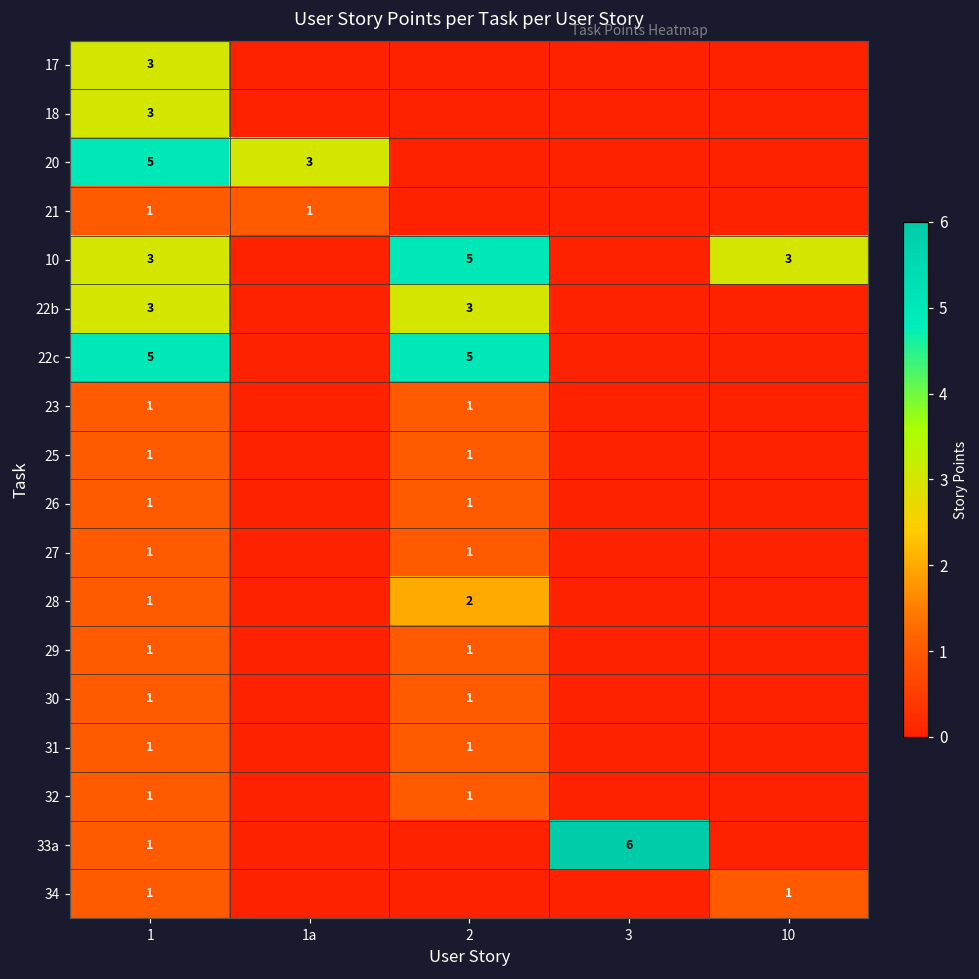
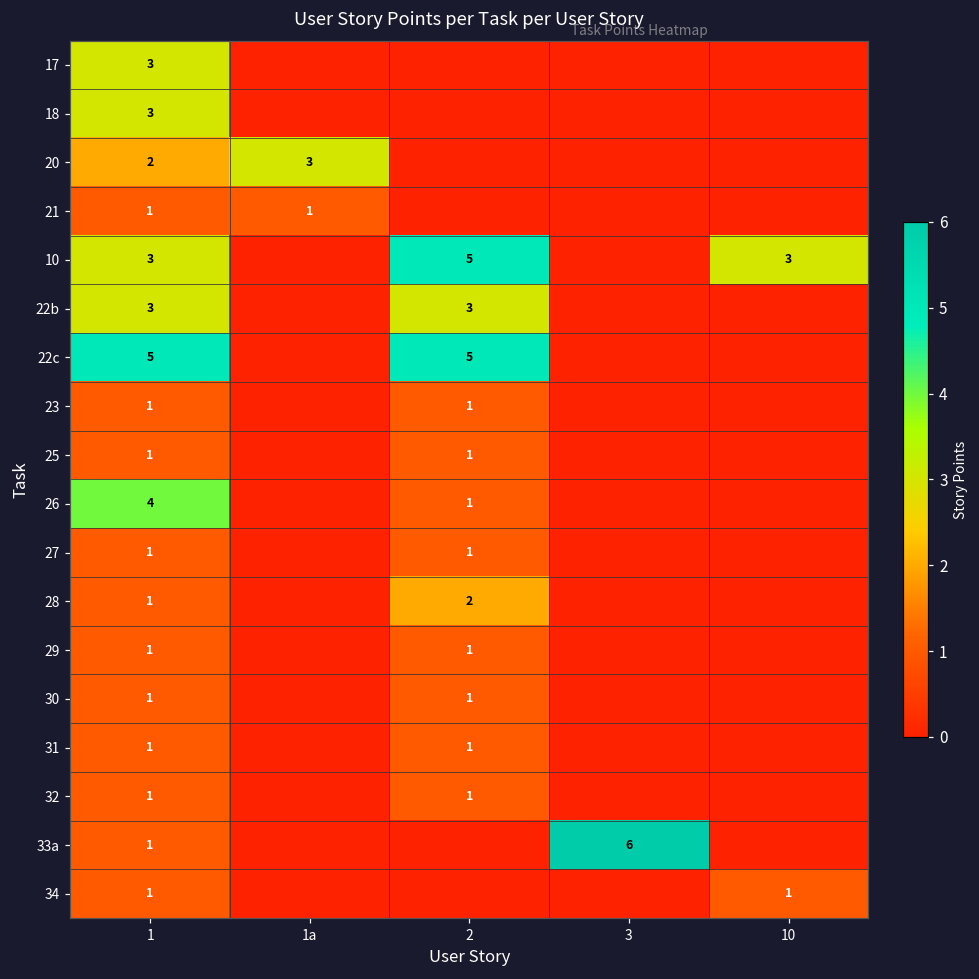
  {
    "17": {
      "1": 3
    },
    "18": {
      "1": 3
    },
    "20": {
-     "1": 5,
+     "1": 2,
      "1a": 3
    },
    "21": {
      "1": 1,
      "1a": 1
    },
    "10": {
      "1": 3,
      "2": 5,
      "10": 3
    },
    "22b": {
      "1": 3,
      "2": 3
    },
    "22c": {
      "1": 5,
      "2": 5
    },
    "23": {
      "1": 1,
      "2": 1
    },
    "25": {
      "1": 1,
      "2": 1
    },
    "26": {
-     "1": 1,
+     "1": 4,
      "2": 1
    },
    "27": {
      "1": 1,
      "2": 1
    },
    "28": {
      "1": 1,
      "2": 2
    },
    "29": {
      "1": 1,
      "2": 1
    },
    "30": {
      "1": 1,
      "2": 1
    },
    "31": {
      "1": 1,
      "2": 1
    },
    "32": {
      "1": 1,
      "2": 1
    },
    "33a": {
      "1": 1,
      "3": 6
    },
    "34": {
      "1": 1,
      "10": 1
    }
  }
